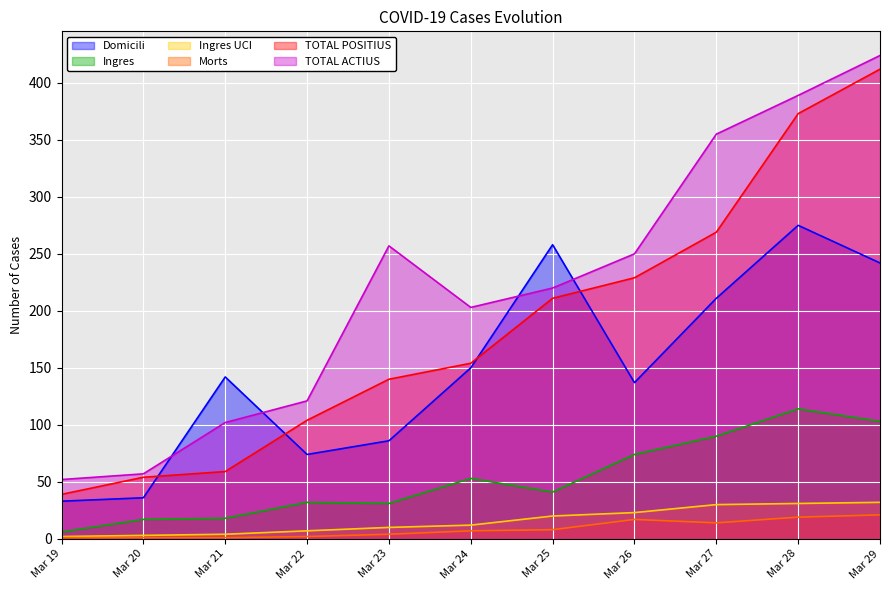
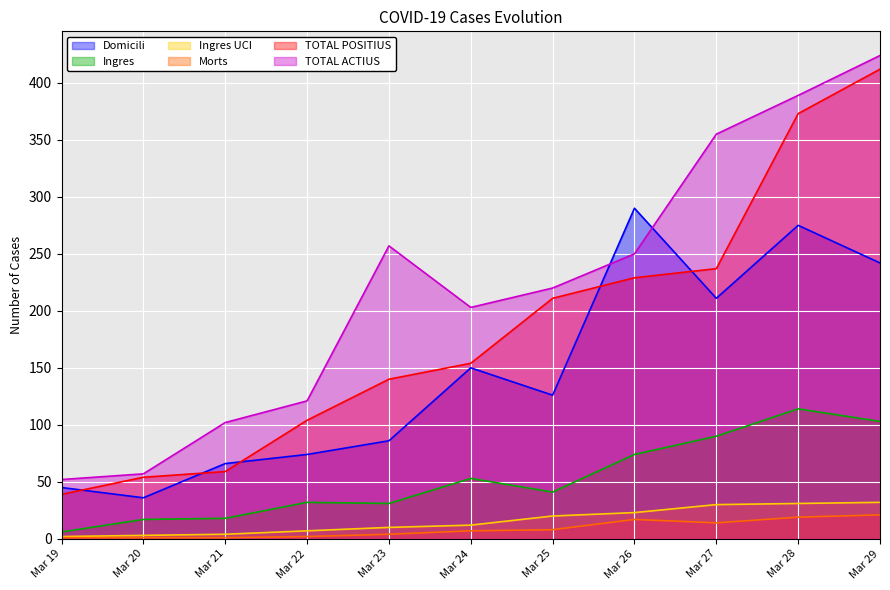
  {
    "Domicili": {
-     "Mar 19": 33,
+     "Mar 19": 45,
      "Mar 20": 36,
-     "Mar 21": 142,
+     "Mar 21": 66,
      "Mar 22": 74,
      "Mar 23": 86,
      "Mar 24": 150,
-     "Mar 25": 258,
-     "Mar 26": 137,
+     "Mar 25": 126,
+     "Mar 26": 290,
      "Mar 27": 211,
      "Mar 28": 275,
      "Mar 29": 242
    },
    "Ingres": {
      "Mar 19": 6,
      "Mar 20": 17,
      "Mar 21": 18,
      "Mar 22": 32,
      "Mar 23": 31,
      "Mar 24": 53,
      "Mar 25": 41,
      "Mar 26": 74,
      "Mar 27": 90,
      "Mar 28": 114,
      "Mar 29": 103
    },
    "Ingres UCI": {
      "Mar 21": 4,
      "Mar 22": 7,
      "Mar 23": 10,
      "Mar 24": 12,
      "Mar 25": 20,
      "Mar 26": 23,
      "Mar 27": 30,
      "Mar 28": 31,
      "Mar 29": 32
    },
    "Morts": {
      "Mar 21": 1,
      "Mar 22": 2,
      "Mar 23": 4,
      "Mar 24": 7,
      "Mar 25": 8,
      "Mar 26": 17,
      "Mar 27": 14,
      "Mar 28": 19,
      "Mar 29": 21
    },
    "TOTAL POSITIUS": {
      "Mar 19": 39,
      "Mar 20": 54,
      "Mar 21": 59,
      "Mar 22": 104,
      "Mar 23": 140,
      "Mar 24": 154,
      "Mar 25": 211,
      "Mar 26": 229,
-     "Mar 27": 269,
+     "Mar 27": 237,
      "Mar 28": 373,
      "Mar 29": 412
    },
    "TOTAL ACTIUS": {
      "Mar 19": 52,
      "Mar 20": 57,
      "Mar 21": 102,
      "Mar 22": 121,
      "Mar 23": 257,
      "Mar 24": 203,
      "Mar 25": 220,
      "Mar 26": 250,
      "Mar 27": 355,
      "Mar 28": 389,
      "Mar 29": 424
    }
  }
